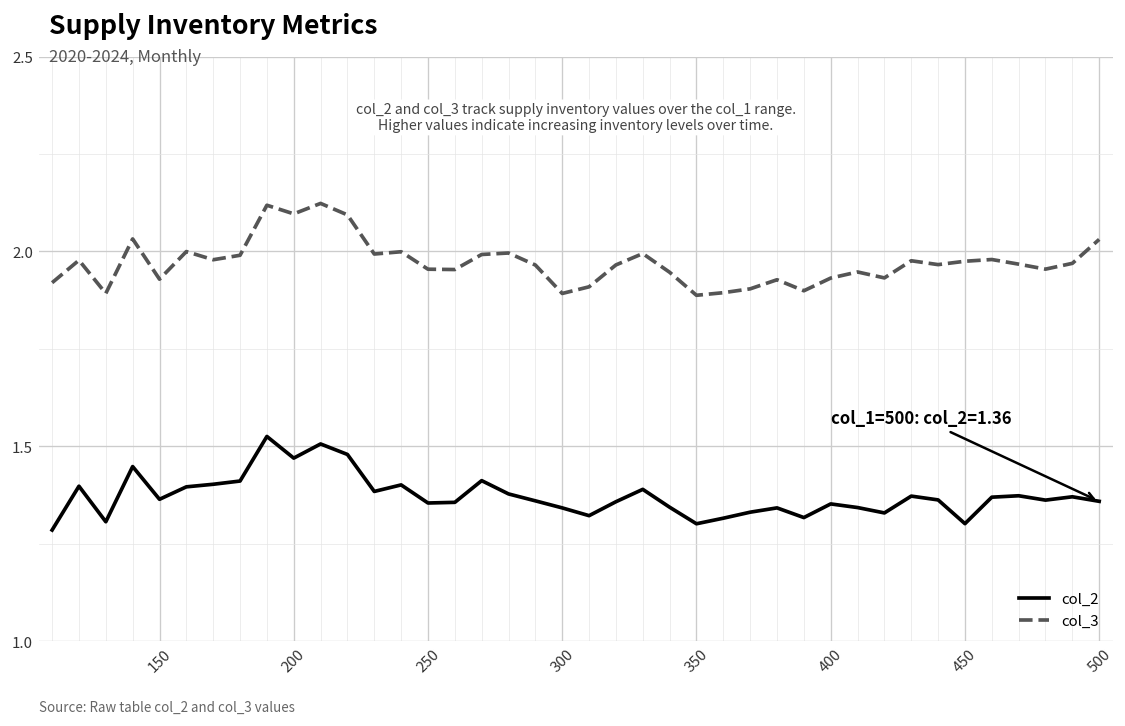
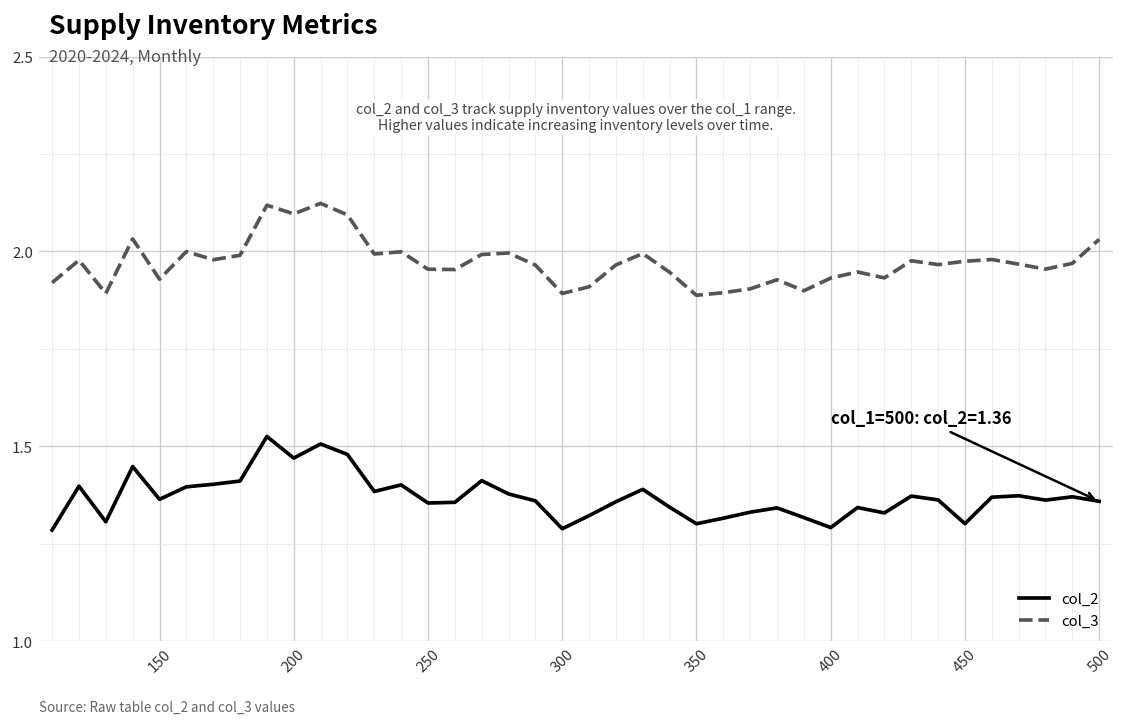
  {
    "col_2": {
      "150": 1.36,
      "200": 1.47,
      "250": 1.35,
-     "300": 1.34,
+     "300": 1.29,
      "350": 1.30,
-     "400": 1.35,
+     "400": 1.29,
      "450": 1.30,
      "500": 1.36
    },
    "col_3": {
      "150": 1.93,
      "200": 2.10,
      "250": 1.95,
      "300": 1.89,
      "350": 1.89,
      "400": 1.93,
      "450": 1.97,
      "500": 2.03
    }
  }
